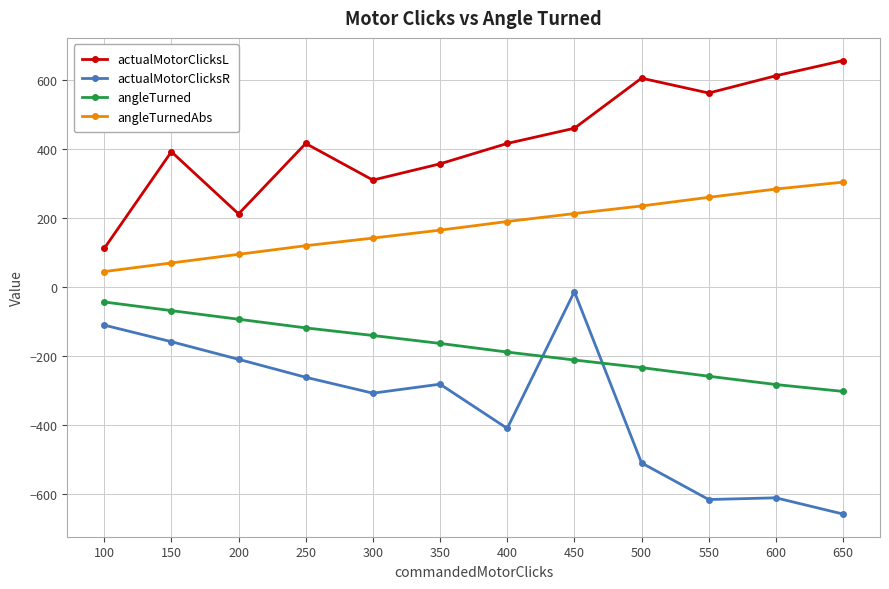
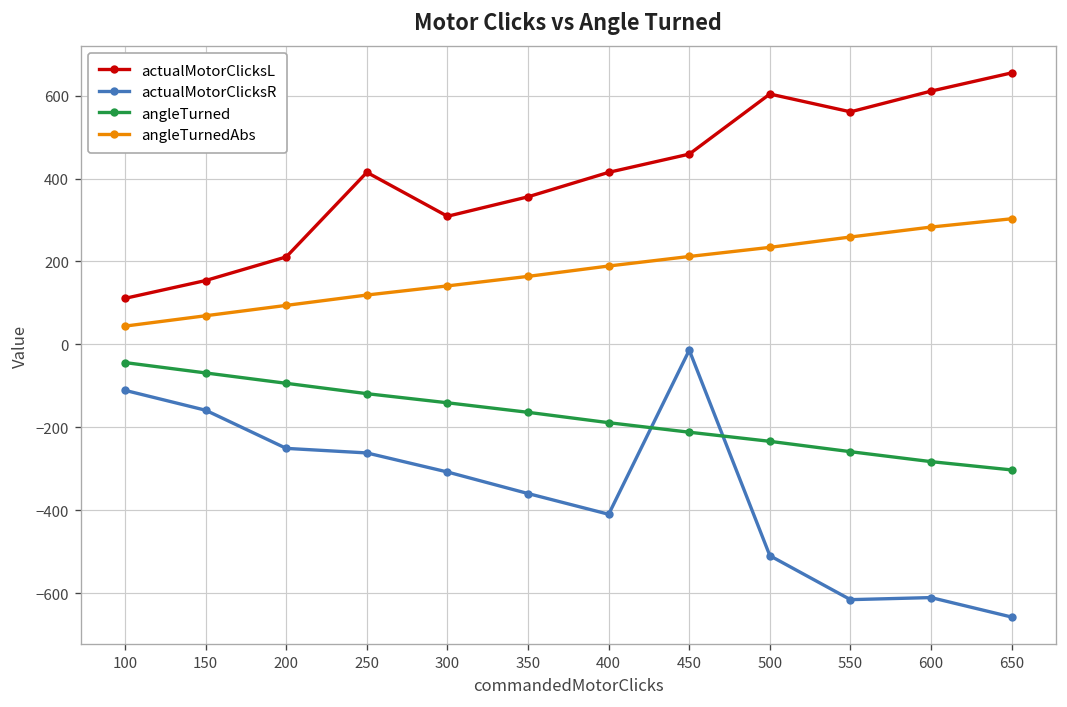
  {
    "actualMotorClicksL": {
      "100": 110,
-     "150": 390,
+     "150": 150,
      "200": 210,
      "250": 420,
      "300": 310,
      "350": 360,
      "400": 420,
      "450": 460,
      "500": 600,
      "550": 560,
      "600": 610,
      "650": 660
    },
    "actualMotorClicksR": {
      "100": -110,
      "150": -160,
-     "200": -210,
+     "200": -250,
      "250": -260,
      "300": -310,
-     "350": -280,
+     "350": -360,
      "400": -410,
      "450": -10,
      "500": -510,
      "550": -620,
      "600": -610,
      "650": -660
    },
    "angleTurned": {
      "100": -40,
      "150": -70,
      "200": -90,
      "250": -120,
      "300": -140,
      "350": -160,
      "400": -190,
      "450": -210,
      "500": -230,
      "550": -260,
      "600": -280,
      "650": -300
    },
    "angleTurnedAbs": {
      "100": 40,
      "150": 70,
      "200": 90,
      "250": 120,
      "300": 140,
      "350": 160,
      "400": 190,
      "450": 210,
      "500": 230,
      "550": 260,
      "600": 280,
      "650": 300
    }
  }
